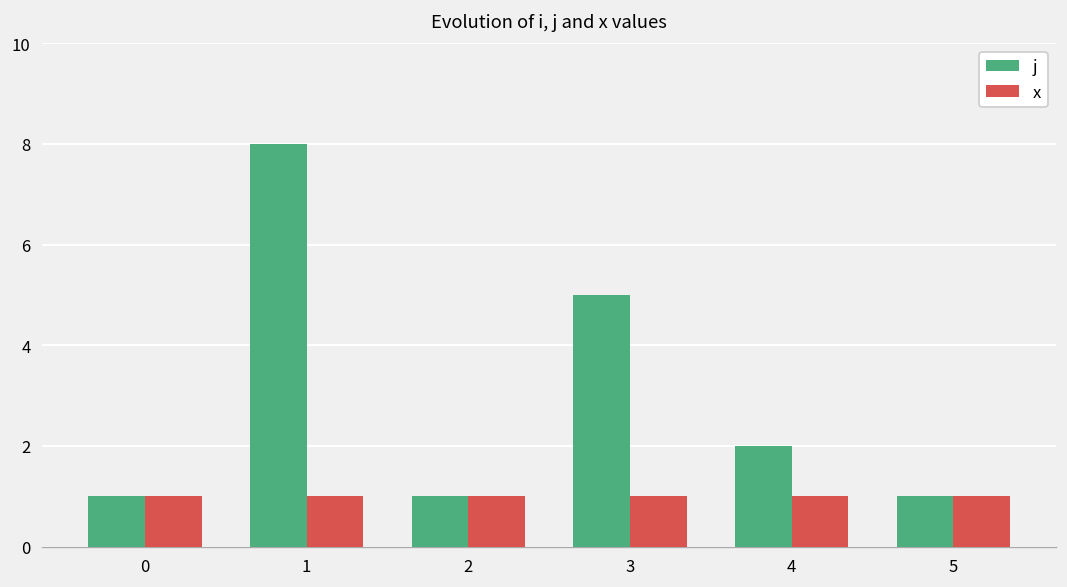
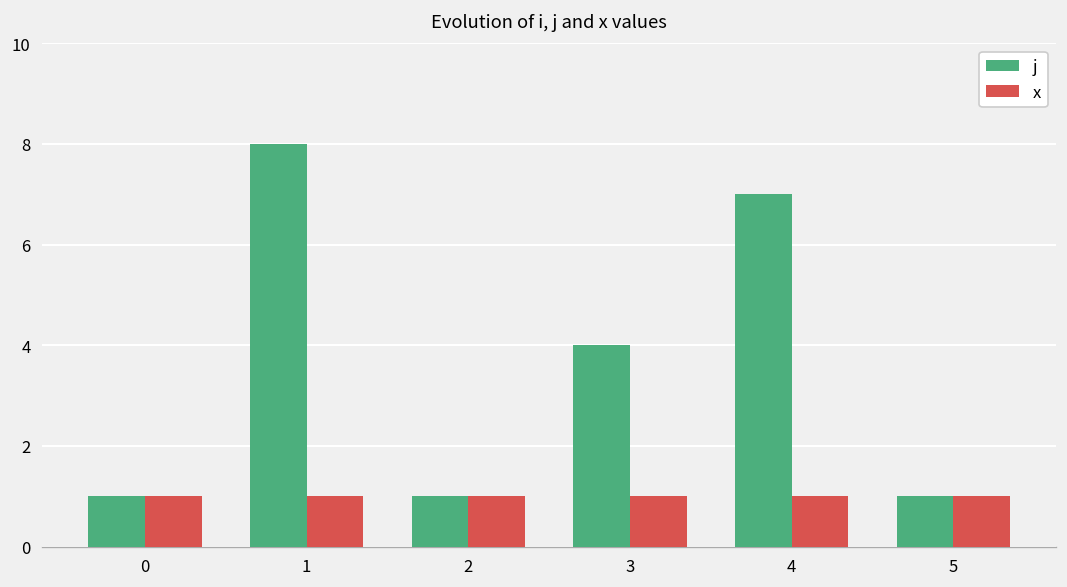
  {
    "j": {
      "0": 1,
      "1": 8,
      "2": 1,
-     "3": 5,
-     "4": 2,
+     "3": 4,
+     "4": 7,
      "5": 1
    },
    "x": {
      "0": 1,
      "1": 1,
      "2": 1,
      "3": 1,
      "4": 1,
      "5": 1
    }
  }
